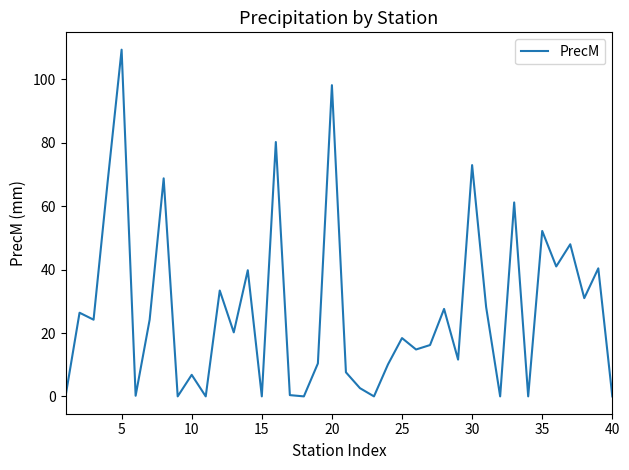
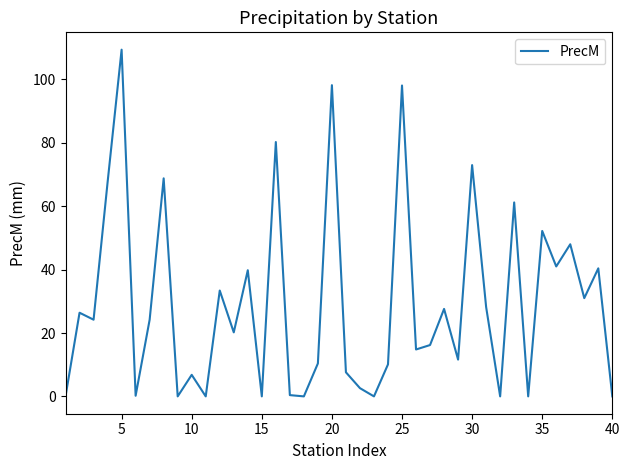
  {
    "5": 109,
    "10": 7,
    "15": 0,
    "20": 98,
-   "25": 18,
+   "25": 98,
    "30": 73,
    "35": 52,
    "40": 0
  }
